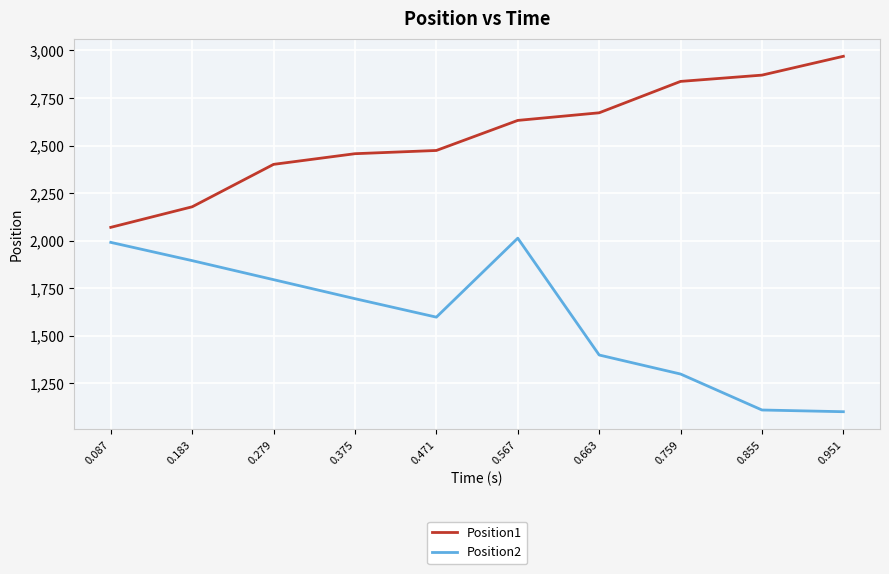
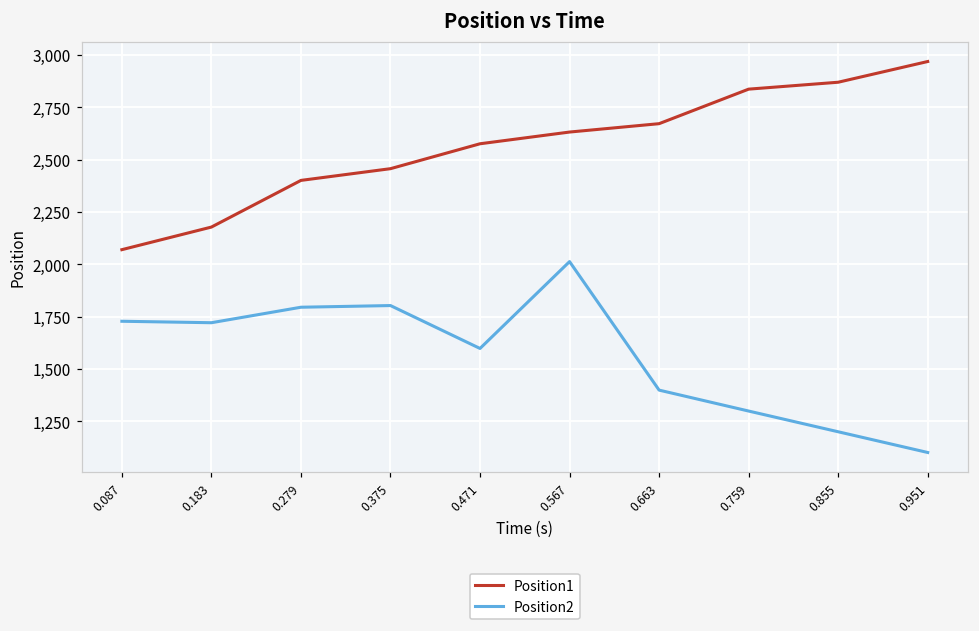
  {
    "Position1": {
      "0.087": "2,070",
      "0.183": "2,180",
      "0.279": "2,400",
      "0.375": "2,460",
-     "0.471": "2,470",
+     "0.471": "2,580",
      "0.567": "2,630",
      "0.663": "2,670",
      "0.759": "2,840",
      "0.855": "2,870",
      "0.951": "2,970"
    },
    "Position2": {
-     "0.087": "1,990",
-     "0.183": "1,900",
+     "0.087": "1,730",
+     "0.183": "1,720",
      "0.279": "1,800",
-     "0.375": "1,700",
+     "0.375": "1,800",
      "0.471": "1,600",
      "0.567": "2,010",
      "0.663": "1,400",
      "0.759": "1,300",
-     "0.855": "1,110",
+     "0.855": "1,200",
      "0.951": "1,100"
    }
  }
